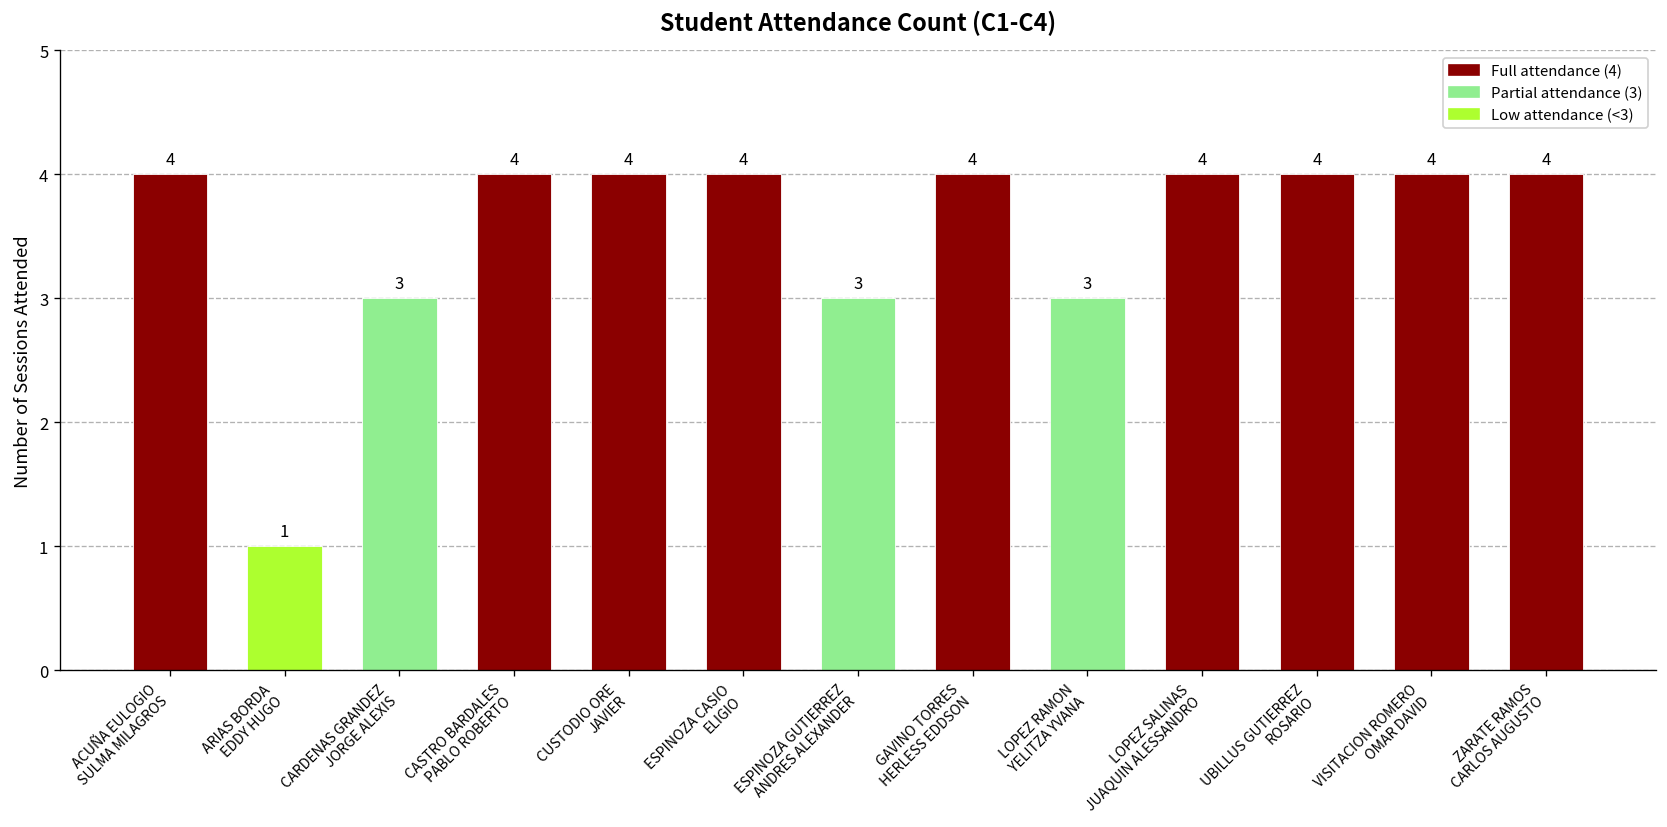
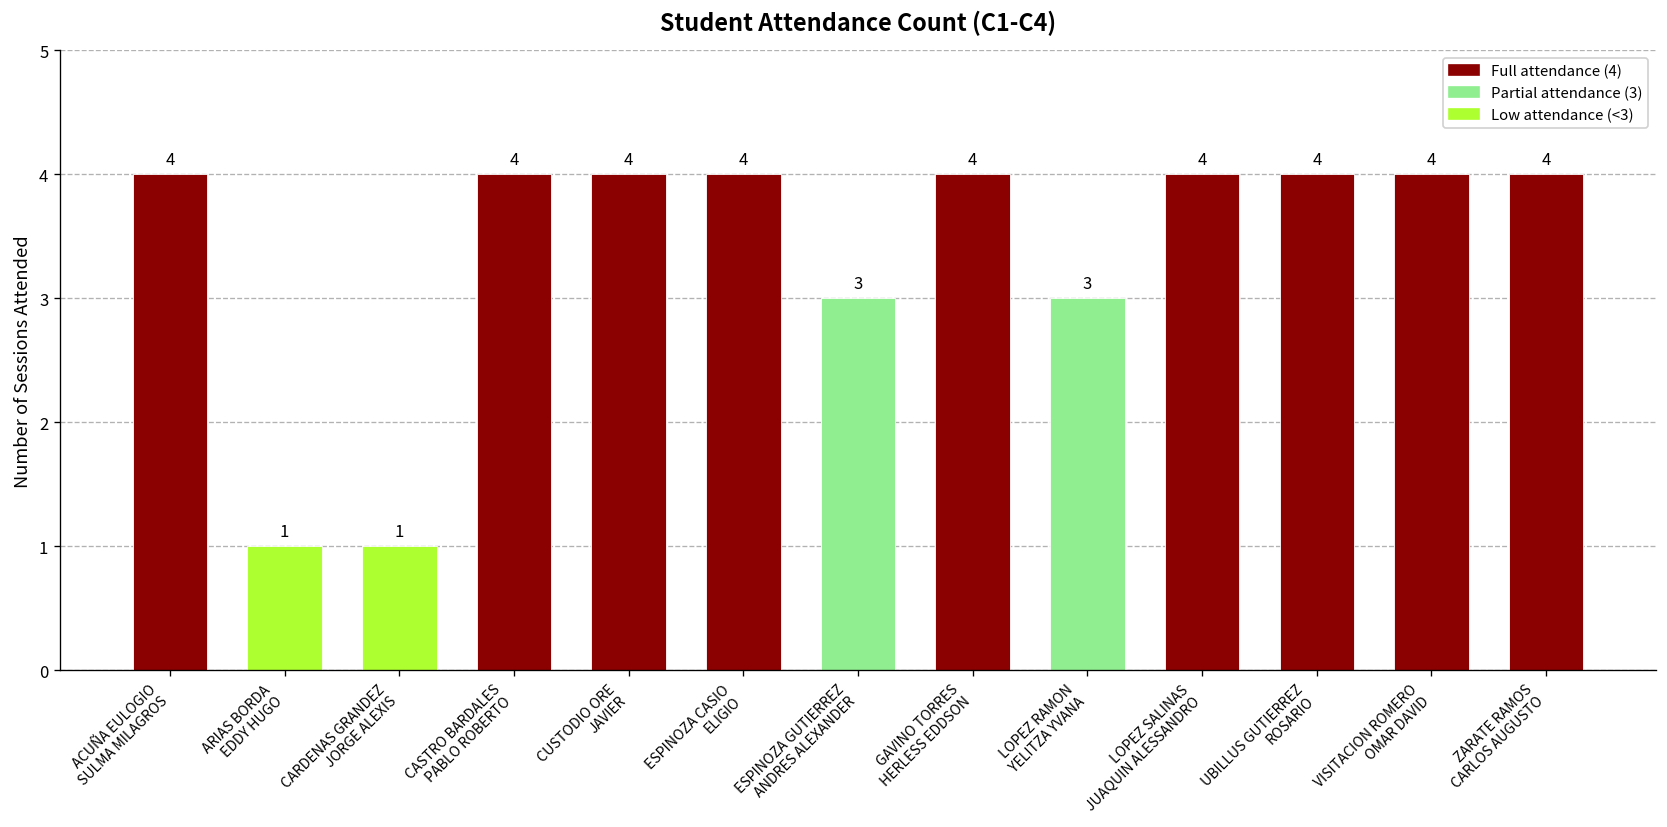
  {
    "ACUÑA EULOGIO SULMA MILAGROS": 4,
    "ARIAS BORDA EDDY HUGO": 1,
-   "CARDENAS GRANDEZ JORGE ALEXIS": 3,
+   "CARDENAS GRANDEZ JORGE ALEXIS": 1,
    "CASTRO BARDALES PABLO ROBERTO": 4,
    "CUSTODIO ORE JAVIER": 4,
    "ESPINOZA CASIO ELIGIO": 4,
    "ESPINOZA GUTIERREZ ANDRES ALEXANDER": 3,
    "GAVINO TORRES HERLESS EDDSON": 4,
    "LOPEZ RAMON YELITZA YVANA": 3,
    "LOPEZ SALINAS JUAQUIN ALESSANDRO": 4,
    "UBILLUS GUTIERREZ ROSARIO": 4,
    "VISITACION ROMERO OMAR DAVID": 4,
    "ZARATE RAMOS CARLOS AUGUSTO": 4
  }
